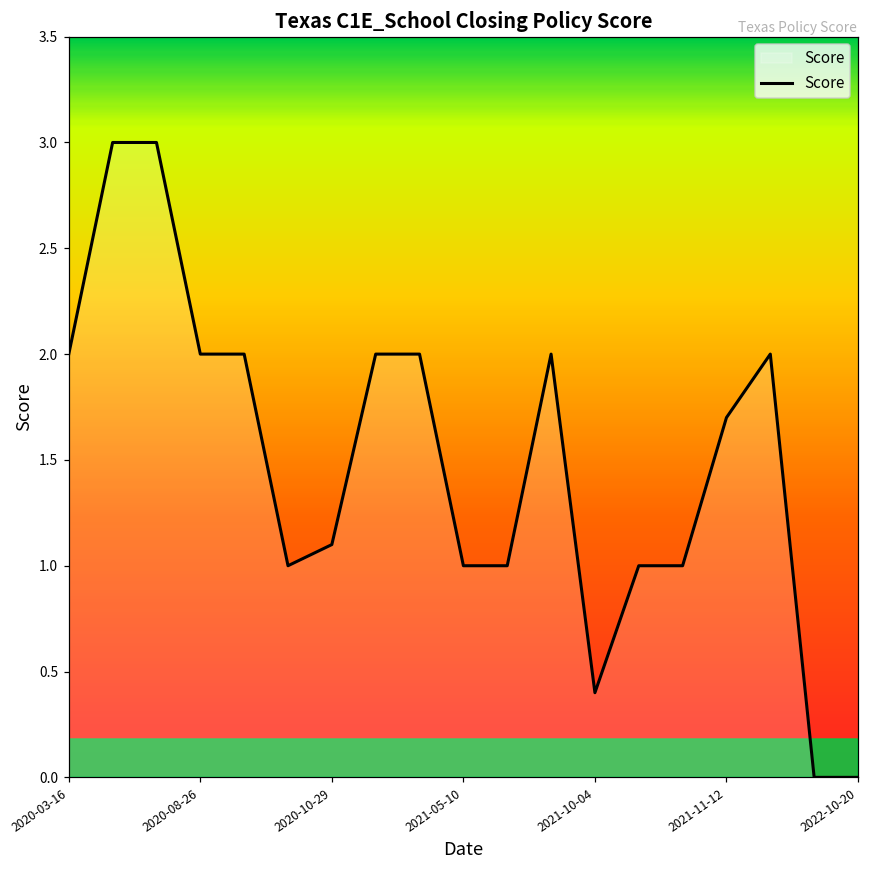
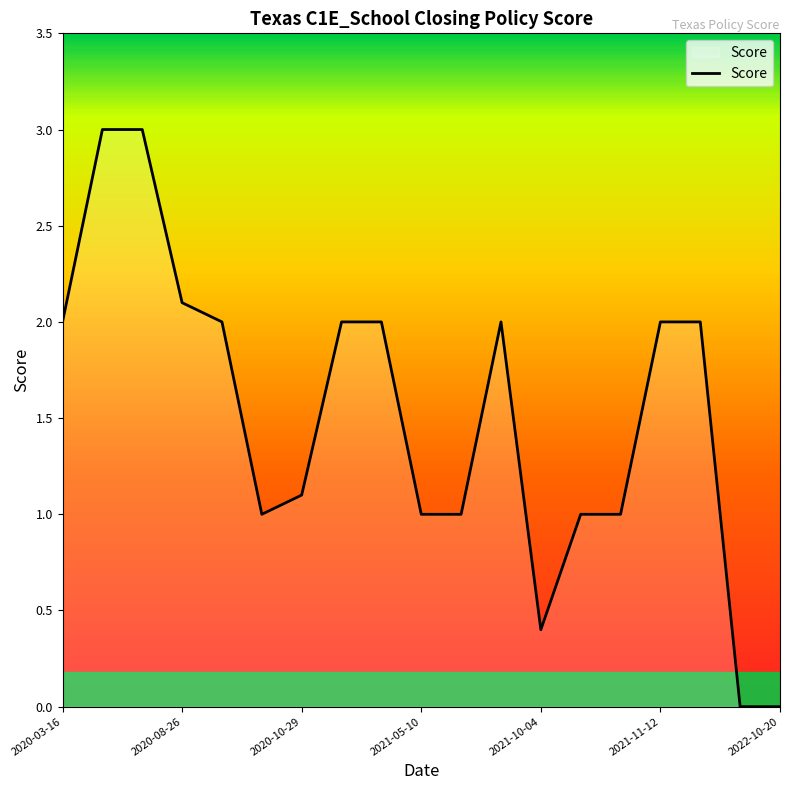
  {
    "2020-03-16": 2.0,
-   "2020-08-26": 2.0,
+   "2020-08-26": 2.1,
    "2020-10-29": 1.1,
    "2021-05-10": 1.0,
    "2021-10-04": 0.4,
-   "2021-11-12": 1.7
+   "2021-11-12": 2.0
  }
